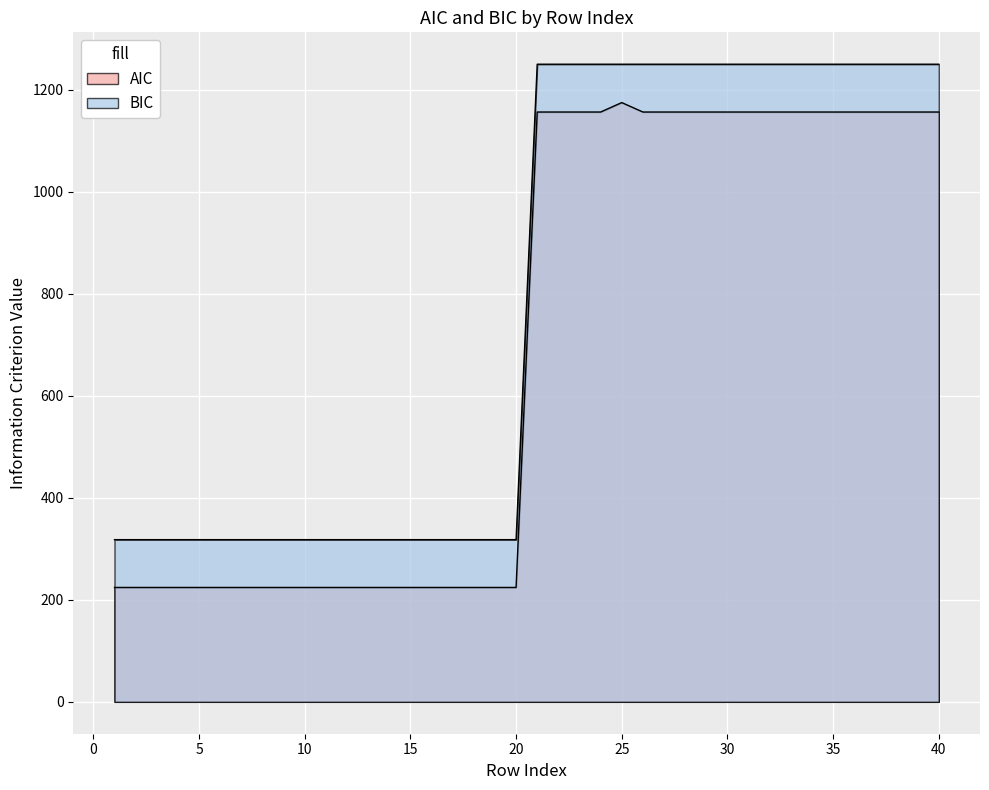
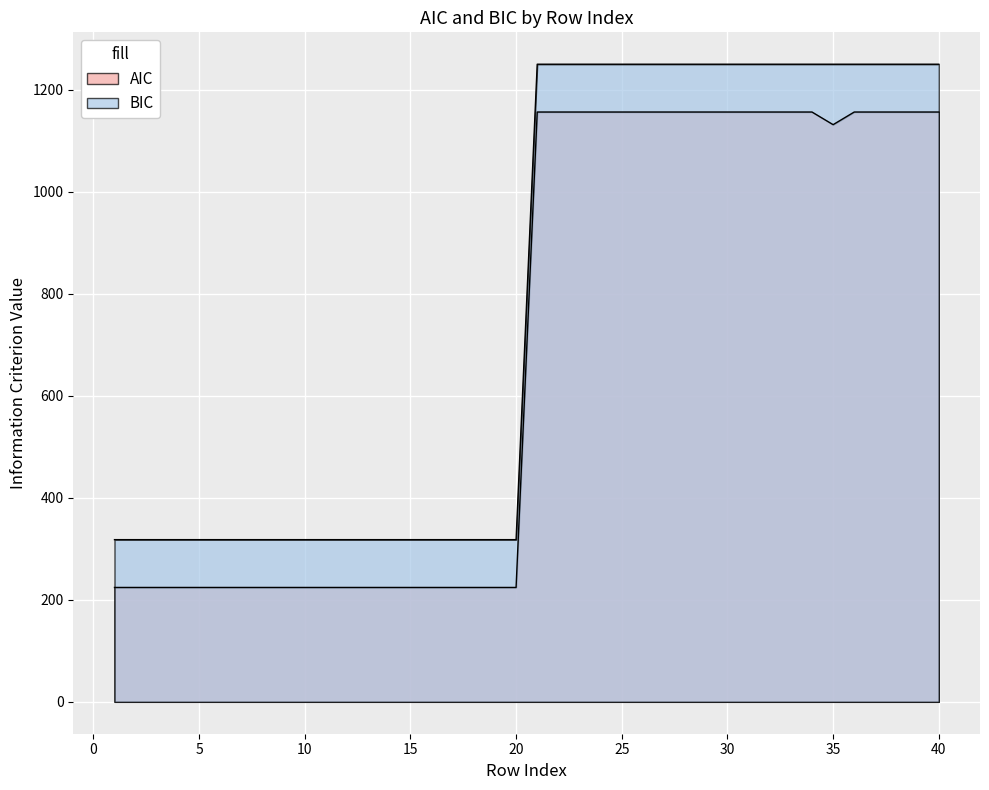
  {
    "AIC": {
      "5": 220,
      "10": 220,
      "15": 220,
      "20": 220,
-     "25": 1180,
+     "25": 1160,
      "30": 1160,
-     "35": 1160,
+     "35": 1130,
      "40": 1160
    },
    "BIC": {
      "5": 320,
      "10": 320,
      "15": 320,
      "20": 320,
      "25": 1250,
      "30": 1250,
      "35": 1250,
      "40": 1250
    }
  }
